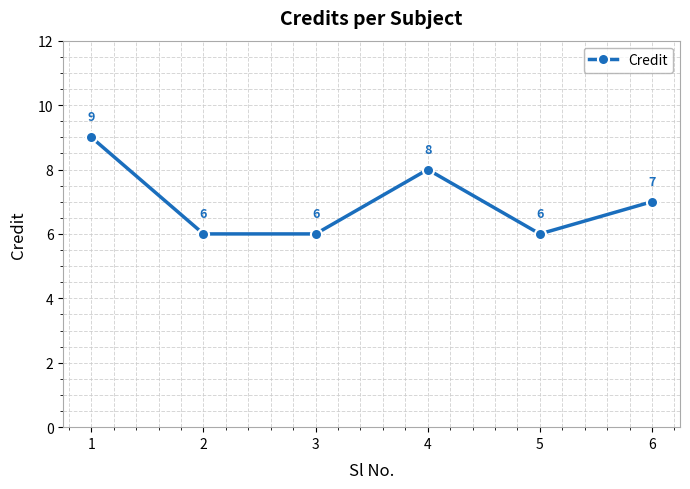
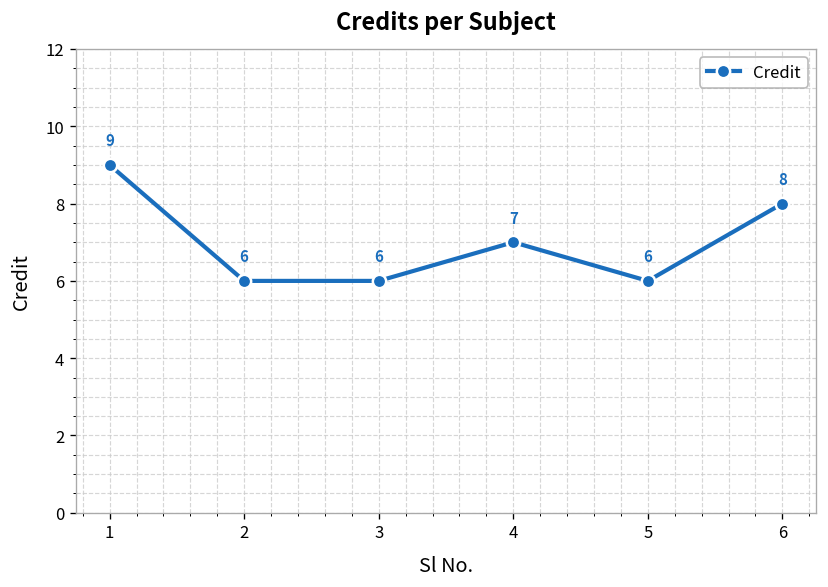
  {
    "1": 9,
    "2": 6,
    "3": 6,
-   "4": 8,
+   "4": 7,
    "5": 6,
-   "6": 7
+   "6": 8
  }
